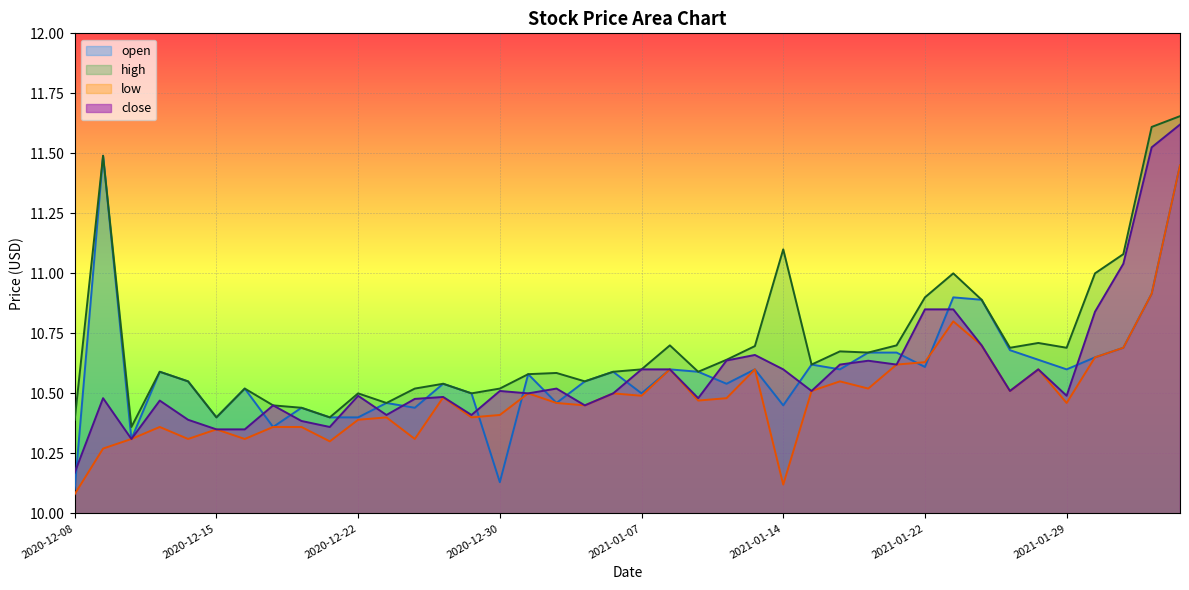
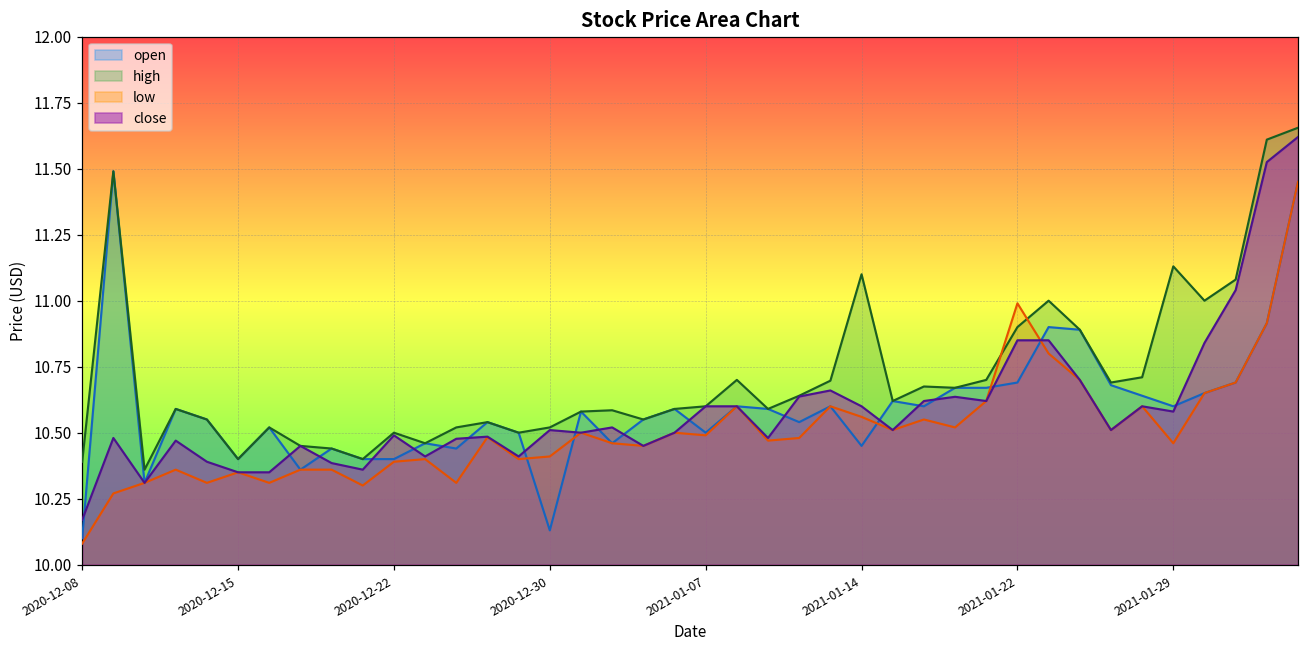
  {
    "open": {
      "2020-12-08": 10.10,
      "2020-12-30": 10.13,
      "2021-01-14": 10.45,
-     "2021-01-22": 10.61,
+     "2021-01-22": 10.69,
      "2021-01-29": 10.60
    },
    "high": {
      "2020-12-08": 10.39,
      "2021-01-14": 11.10,
      "2021-01-22": 10.90,
-     "2021-01-29": 10.69
+     "2021-01-29": 11.13
    },
    "low": {
      "2020-12-08": 10.08,
      "2020-12-30": 10.41,
-     "2021-01-14": 10.12,
-     "2021-01-22": 10.63,
+     "2021-01-14": 10.56,
+     "2021-01-22": 10.99,
      "2021-01-29": 10.46
    },
    "close": {
      "2020-12-08": 10.17,
      "2021-01-14": 10.60,
      "2021-01-22": 10.85,
-     "2021-01-29": 10.49
+     "2021-01-29": 10.58
    }
  }
